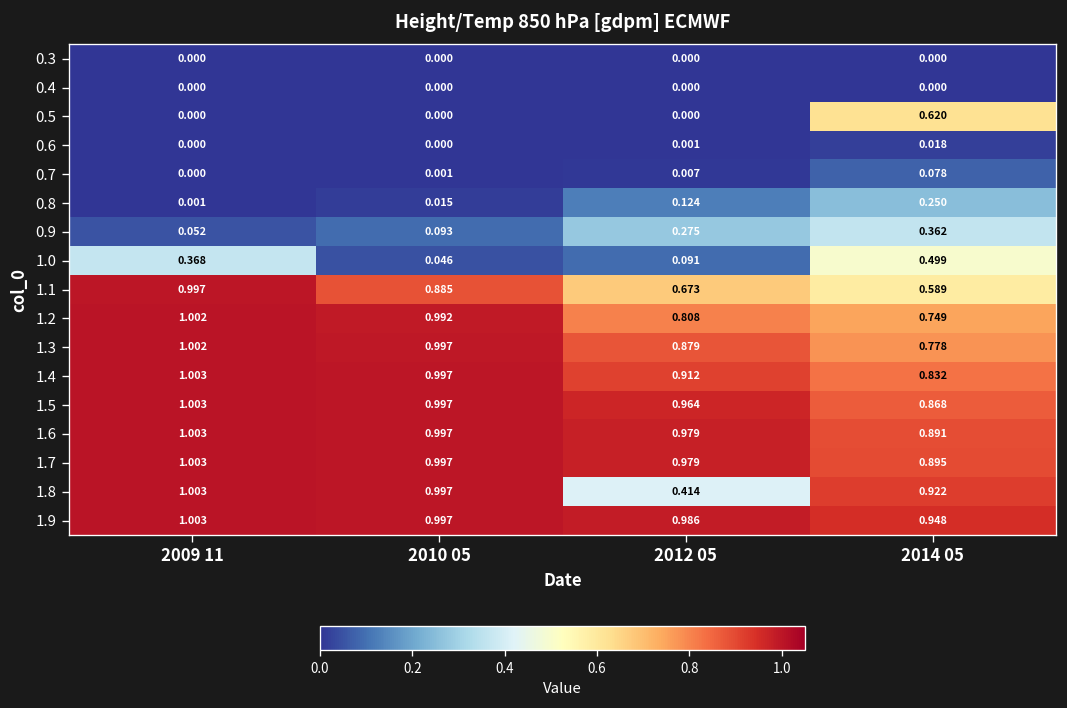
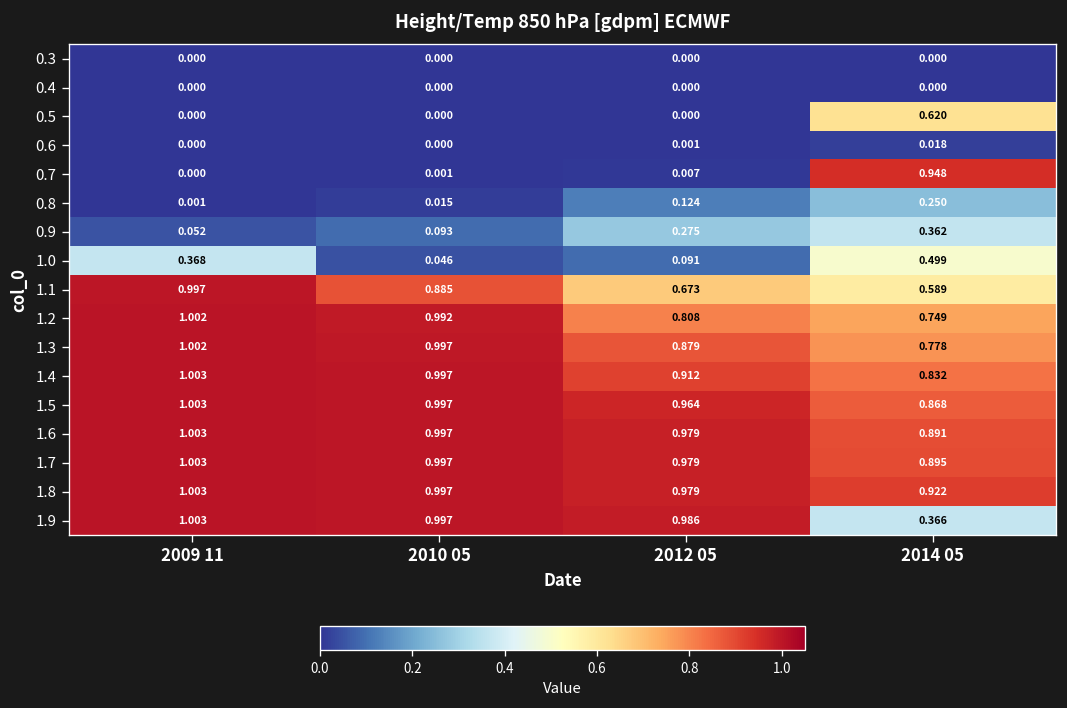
  {
    "0.3": {
      "2009 11": 0.000,
      "2010 05": 0.000,
      "2012 05": 0.000,
      "2014 05": 0.000
    },
    "0.4": {
      "2009 11": 0.000,
      "2010 05": 0.000,
      "2012 05": 0.000,
      "2014 05": 0.000
    },
    "0.5": {
      "2009 11": 0.000,
      "2010 05": 0.000,
      "2012 05": 0.000,
      "2014 05": 0.620
    },
    "0.6": {
      "2009 11": 0.000,
      "2010 05": 0.000,
      "2012 05": 0.001,
      "2014 05": 0.018
    },
    "0.7": {
      "2009 11": 0.000,
      "2010 05": 0.001,
      "2012 05": 0.007,
-     "2014 05": 0.078
+     "2014 05": 0.948
    },
    "0.8": {
      "2009 11": 0.001,
      "2010 05": 0.015,
      "2012 05": 0.124,
      "2014 05": 0.250
    },
    "0.9": {
      "2009 11": 0.052,
      "2010 05": 0.093,
      "2012 05": 0.275,
      "2014 05": 0.362
    },
    "1.0": {
      "2009 11": 0.368,
      "2010 05": 0.046,
      "2012 05": 0.091,
      "2014 05": 0.499
    },
    "1.1": {
      "2009 11": 0.997,
      "2010 05": 0.885,
      "2012 05": 0.673,
      "2014 05": 0.589
    },
    "1.2": {
      "2009 11": 1.002,
      "2010 05": 0.992,
      "2012 05": 0.808,
      "2014 05": 0.749
    },
    "1.3": {
      "2009 11": 1.002,
      "2010 05": 0.997,
      "2012 05": 0.879,
      "2014 05": 0.778
    },
    "1.4": {
      "2009 11": 1.003,
      "2010 05": 0.997,
      "2012 05": 0.912,
      "2014 05": 0.832
    },
    "1.5": {
      "2009 11": 1.003,
      "2010 05": 0.997,
      "2012 05": 0.964,
      "2014 05": 0.868
    },
    "1.6": {
      "2009 11": 1.003,
      "2010 05": 0.997,
      "2012 05": 0.979,
      "2014 05": 0.891
    },
    "1.7": {
      "2009 11": 1.003,
      "2010 05": 0.997,
      "2012 05": 0.979,
      "2014 05": 0.895
    },
    "1.8": {
      "2009 11": 1.003,
      "2010 05": 0.997,
-     "2012 05": 0.414,
+     "2012 05": 0.979,
      "2014 05": 0.922
    },
    "1.9": {
      "2009 11": 1.003,
      "2010 05": 0.997,
      "2012 05": 0.986,
-     "2014 05": 0.948
+     "2014 05": 0.366
    }
  }
